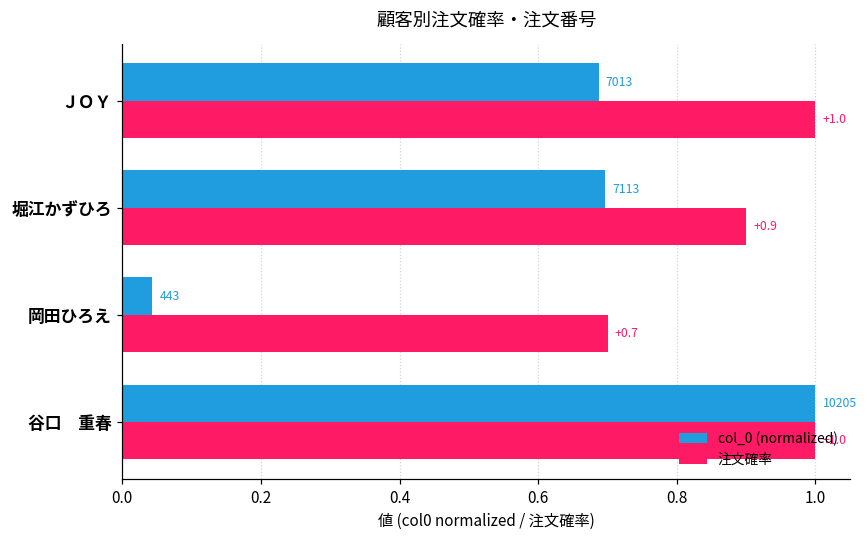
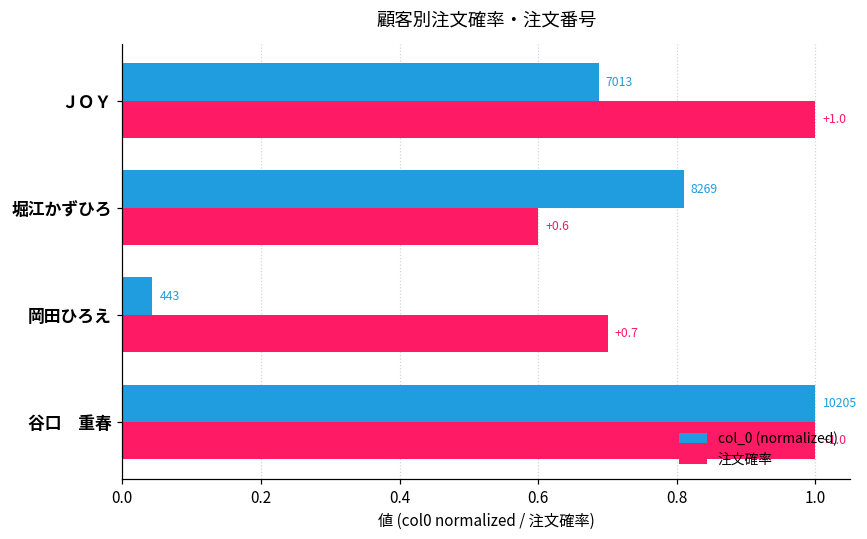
  {
    "col_0 (normalized)": {
-     "堀江かずひろ": "7113"
+     "堀江かずひろ": "8269"
    },
    "注文確率": {
      "ＪＯＹ": "+1.0",
-     "堀江かずひろ": "+0.9",
+     "堀江かずひろ": "+0.6",
      "岡田ひろえ": "+0.7",
      "谷口 重春": "+1.0"
    }
  }
